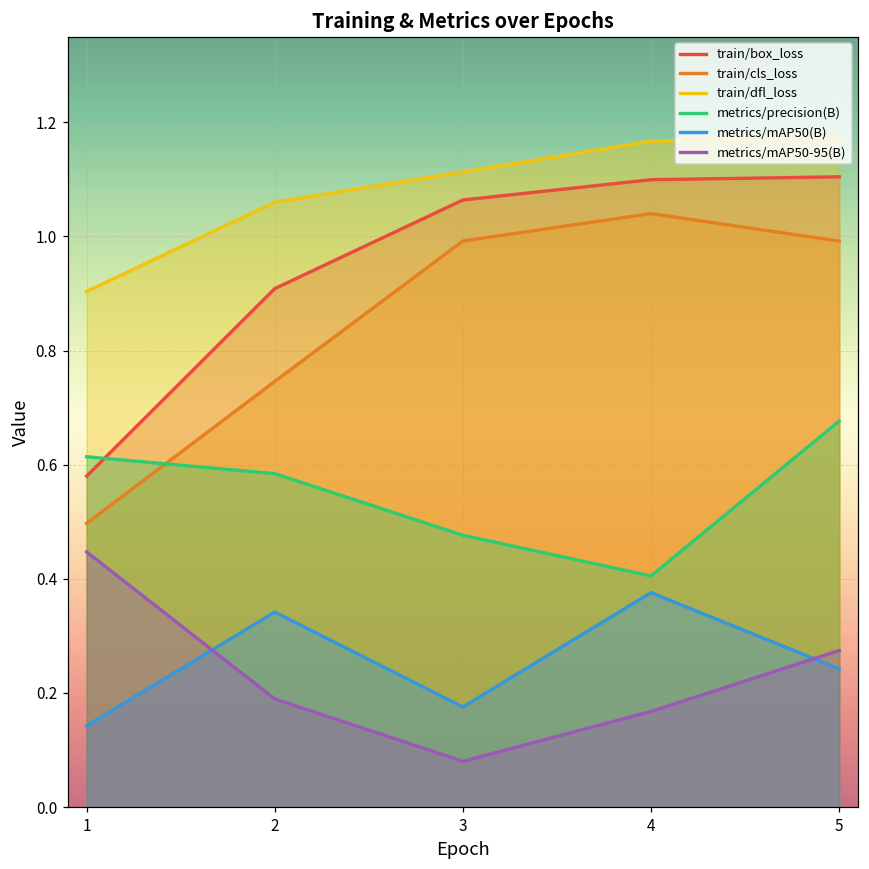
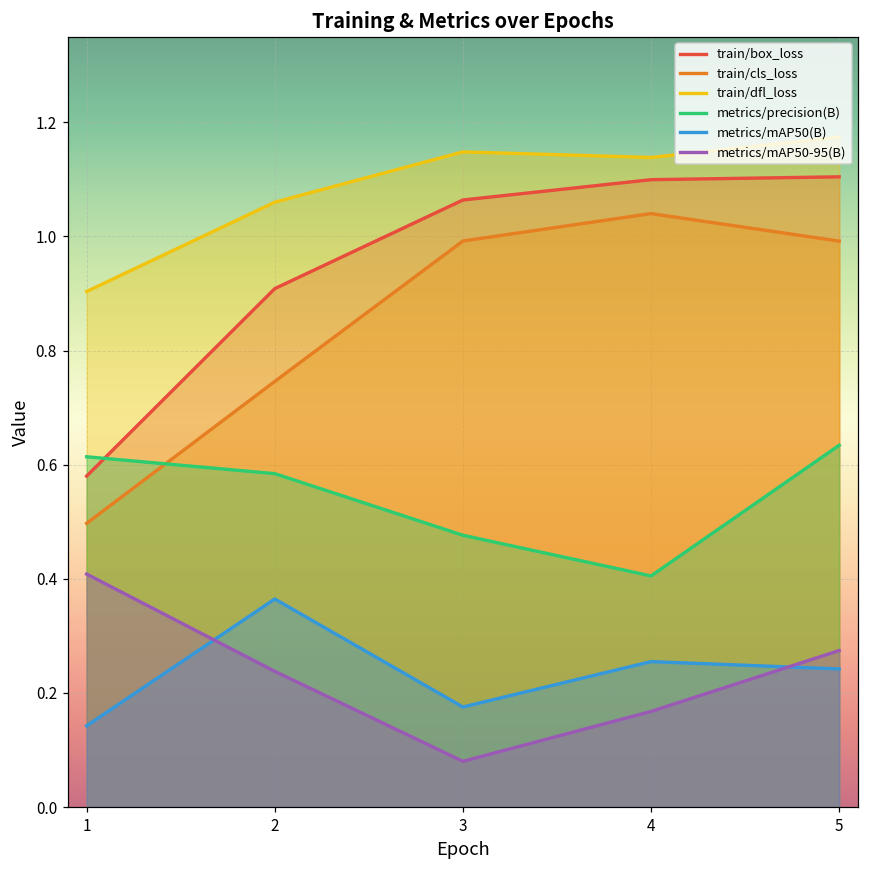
  {
    "train/dfl_loss": {
      "1": 0.90,
      "2": 1.06,
-     "3": 1.11,
-     "4": 1.17
+     "3": 1.15,
+     "4": 1.14
    },
    "metrics/precision(B)": {
      "1": 0.61,
      "2": 0.58,
      "3": 0.48,
      "4": 0.41,
-     "5": 0.68
+     "5": 0.63
    },
    "metrics/mAP50(B)": {
      "1": 0.14,
-     "2": 0.34,
+     "2": 0.36,
      "3": 0.18,
-     "4": 0.38,
+     "4": 0.25,
      "5": 0.24
    },
    "metrics/mAP50-95(B)": {
-     "1": 0.45,
-     "2": 0.19,
+     "1": 0.41,
+     "2": 0.24,
      "3": 0.08,
      "4": 0.17,
      "5": 0.27
    }
  }
